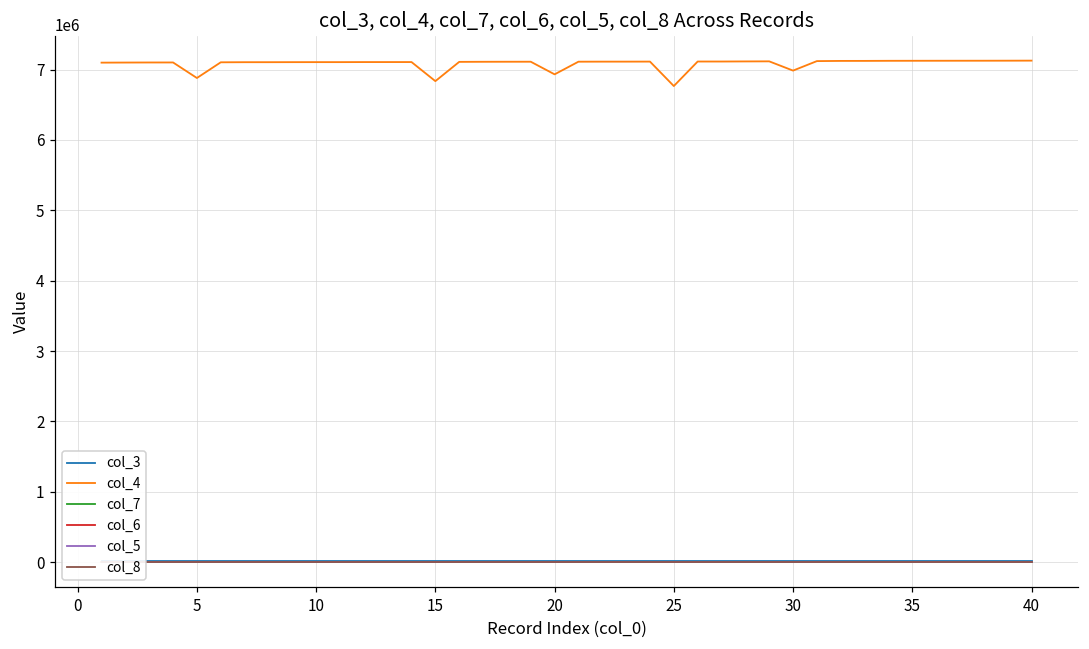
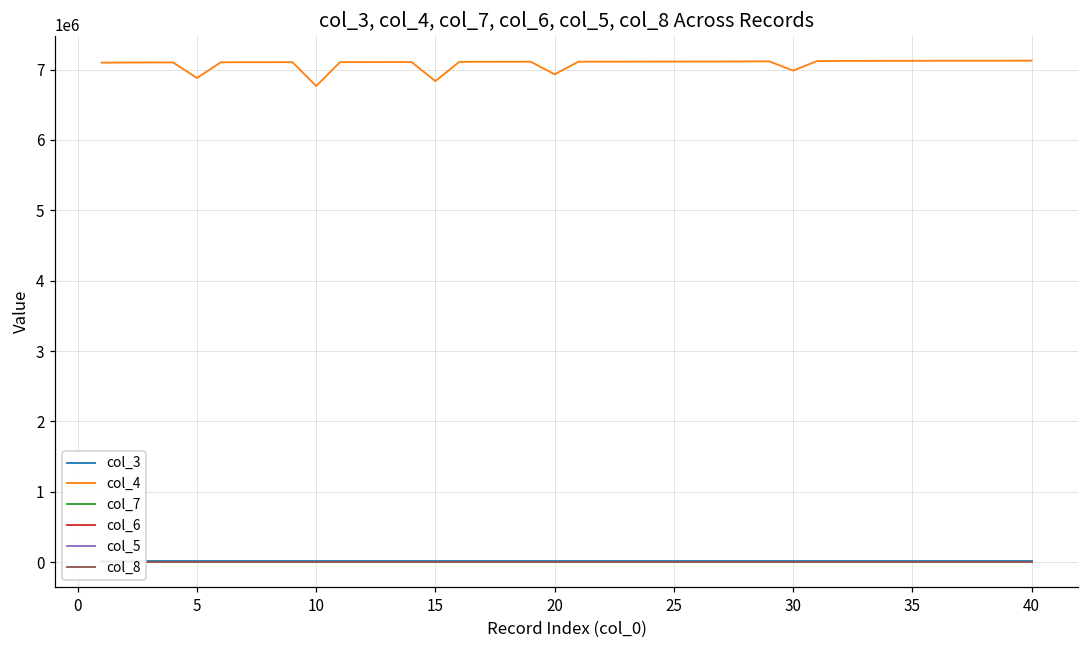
  {
    "col_4": {
      "5": 6900000,
-     "10": 7100000,
+     "10": 6800000,
      "15": 6800000,
      "20": 6900000,
-     "25": 6800000,
+     "25": 7100000,
      "30": 7000000,
      "35": 7100000,
      "40": 7100000
    }
  }
